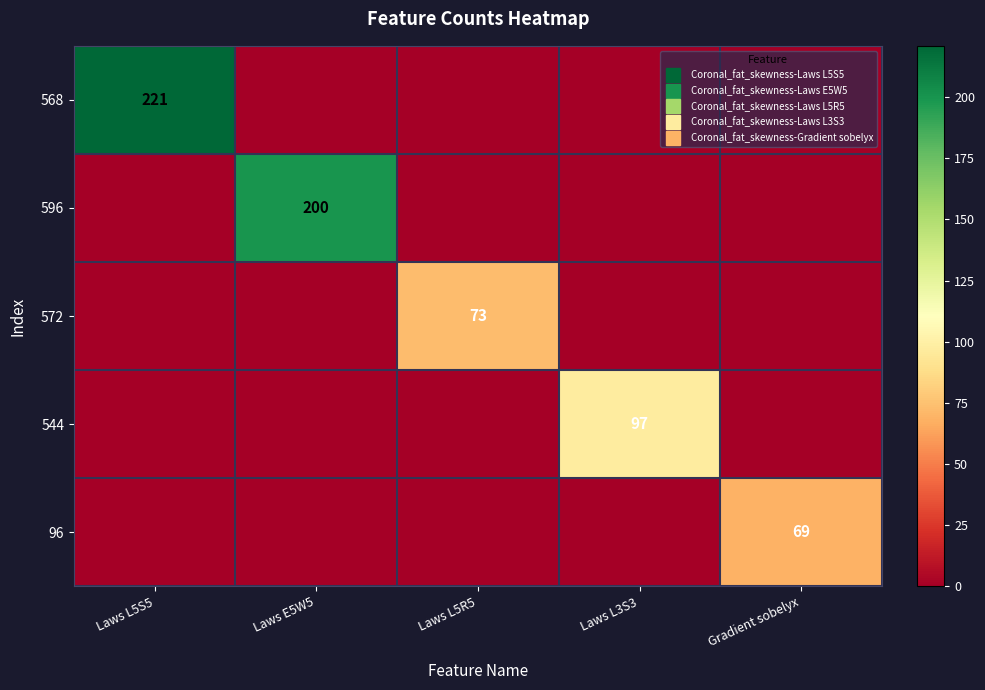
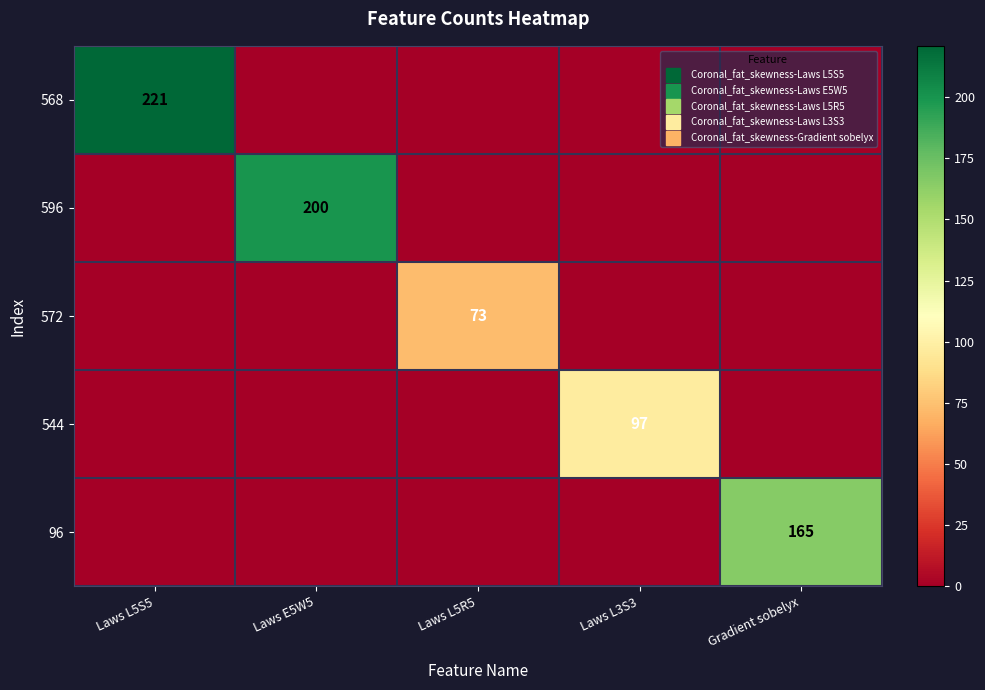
  {
    "568": {
      "Laws L5S5": 221
    },
    "596": {
      "Laws E5W5": 200
    },
    "572": {
      "Laws L5R5": 73
    },
    "544": {
      "Laws L3S3": 97
    },
    "96": {
-     "Gradient sobelyx": 69
+     "Gradient sobelyx": 165
    }
  }
